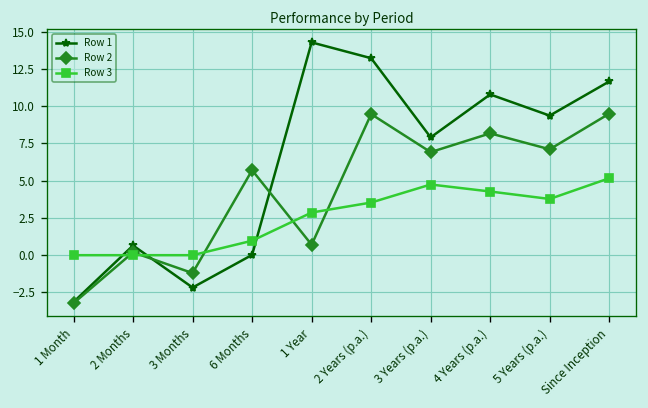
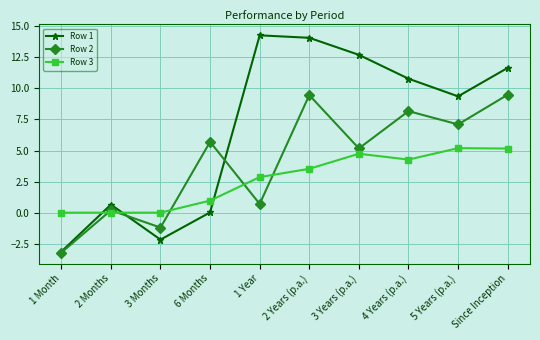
  {
    "Row 1": {
      "2 Months": 0.7,
      "3 Months": -2.2,
      "6 Months": 0.0,
      "1 Year": 14.3,
-     "2 Years (p.a.)": 13.2,
-     "3 Years (p.a.)": 7.9,
+     "2 Years (p.a.)": 14.1,
+     "3 Years (p.a.)": 12.7,
      "4 Years (p.a.)": 10.8,
      "5 Years (p.a.)": 9.4,
      "Since Inception": 11.7
    },
    "Row 2": {
      "3 Months": -1.2,
      "6 Months": 5.7,
      "1 Year": 0.7,
      "2 Years (p.a.)": 9.5,
-     "3 Years (p.a.)": 6.9,
+     "3 Years (p.a.)": 5.2,
      "4 Years (p.a.)": 8.2,
      "5 Years (p.a.)": 7.1,
      "Since Inception": 9.5
    },
    "Row 3": {
      "1 Month": 0.0,
      "3 Months": 0.0,
      "6 Months": 1.0,
      "1 Year": 2.9,
      "2 Years (p.a.)": 3.5,
      "3 Years (p.a.)": 4.7,
      "4 Years (p.a.)": 4.3,
-     "5 Years (p.a.)": 3.8,
+     "5 Years (p.a.)": 5.2,
      "Since Inception": 5.2
    }
  }
